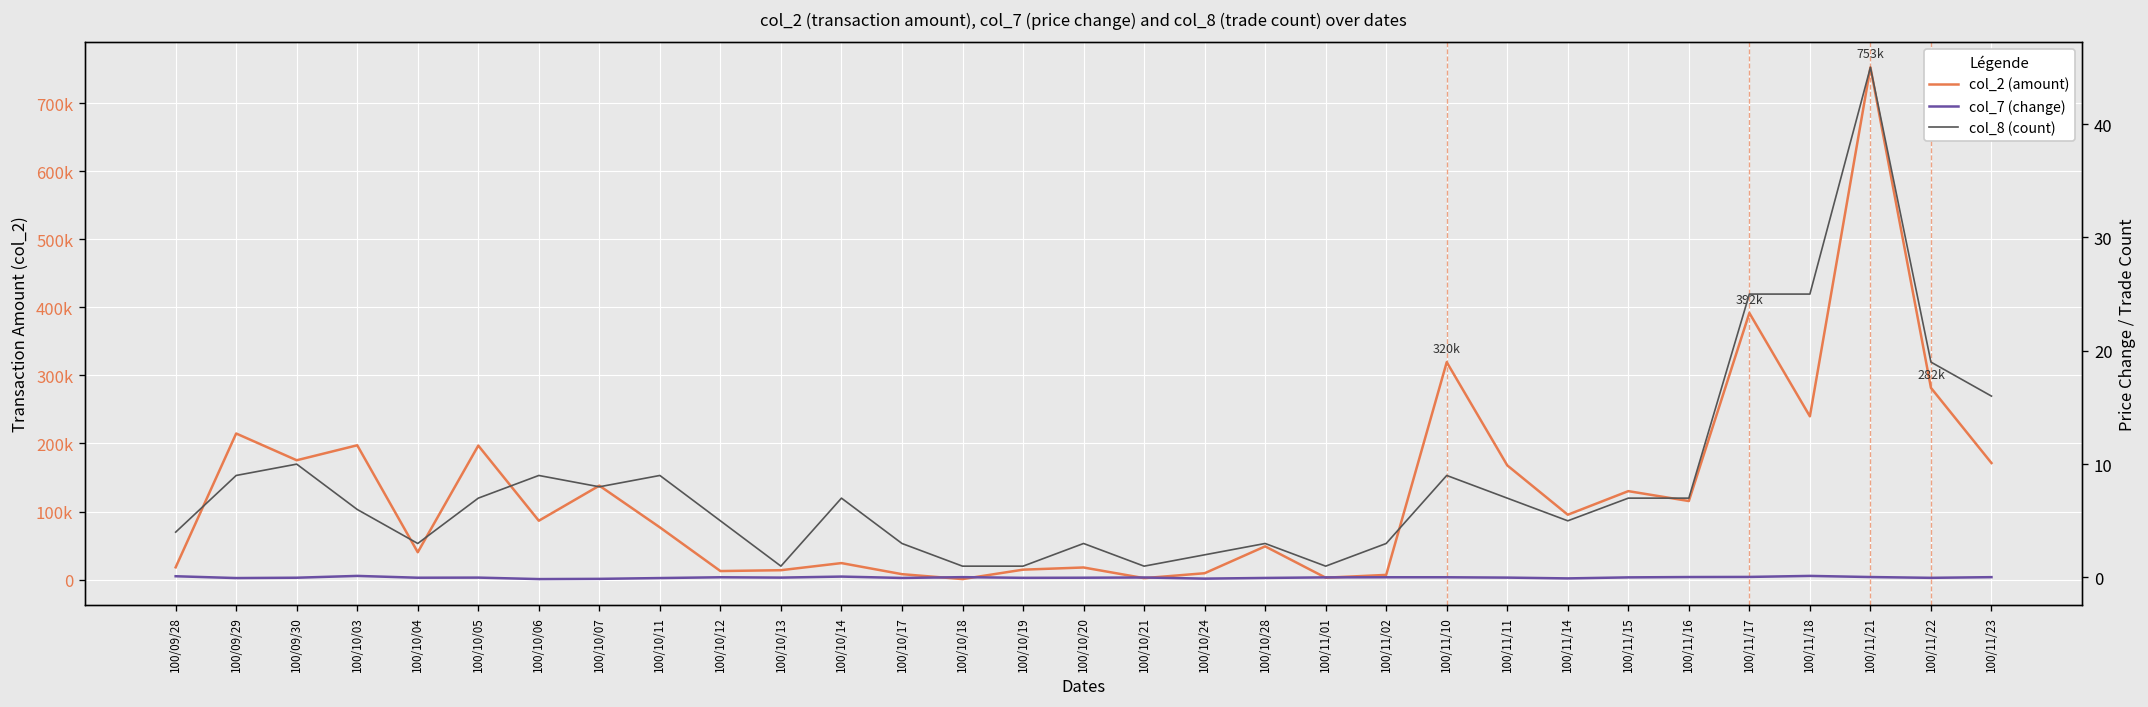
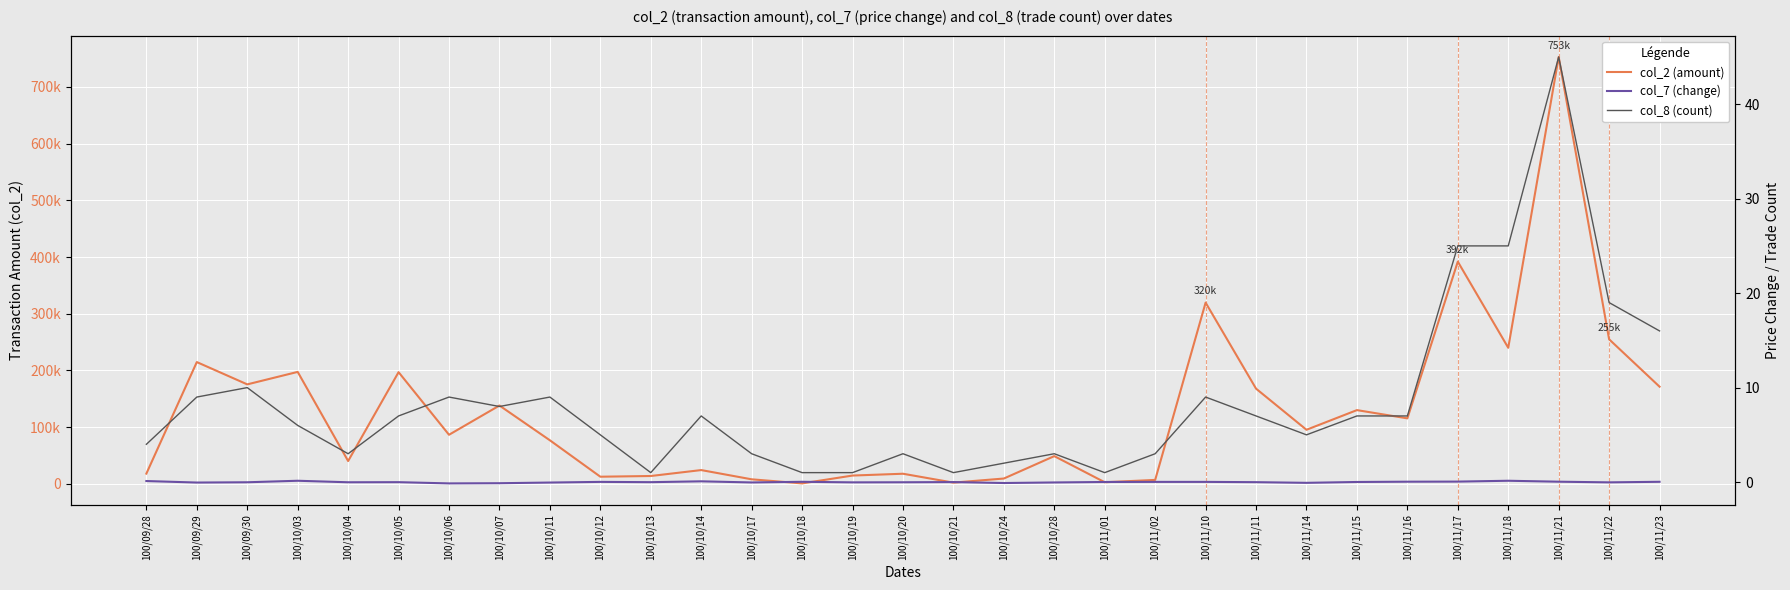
  {
    "col_2 (amount)": {
      "100/11/10": "320k",
      "100/11/21": "753k",
-     "100/11/22": "282k"
+     "100/11/22": "255k"
    }
  }
